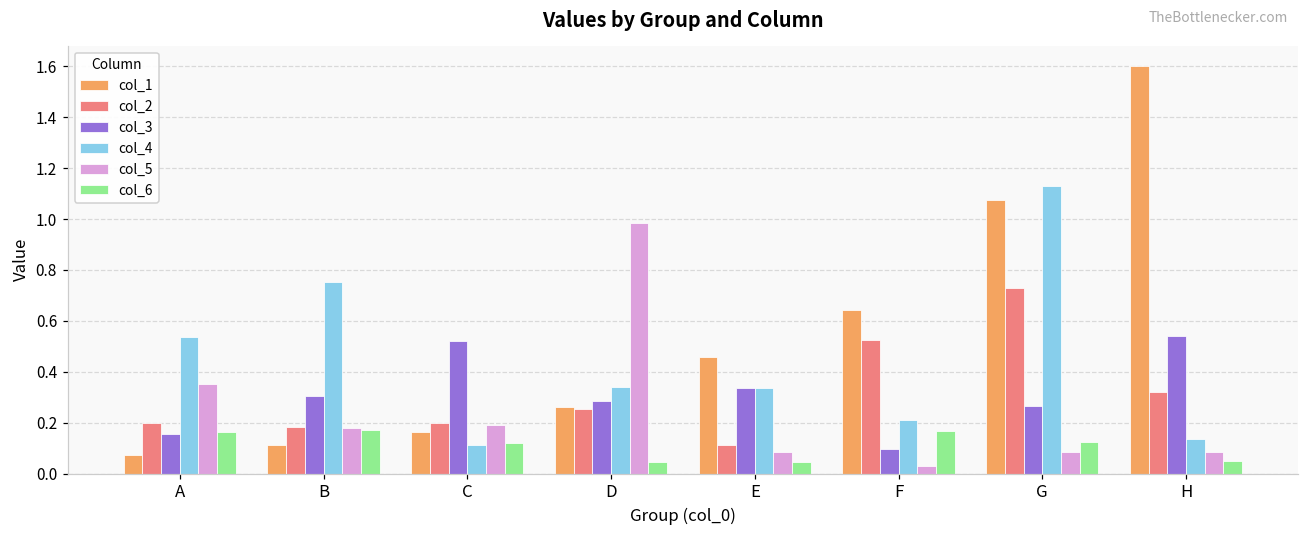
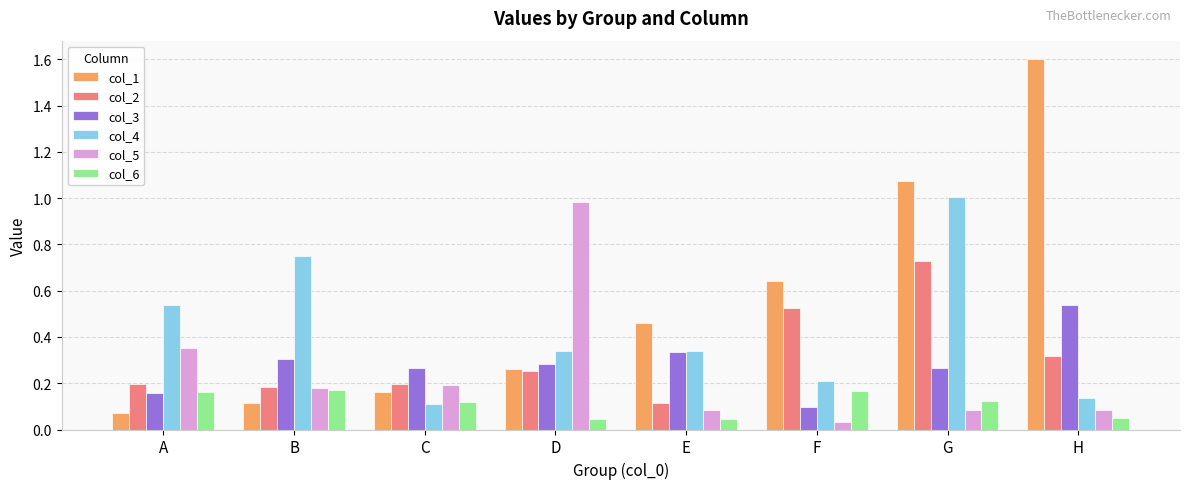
  {
    "col_3": {
      "A": 0.16,
      "B": 0.30,
-     "C": 0.52,
+     "C": 0.26,
      "D": 0.29,
      "E": 0.33,
      "F": 0.10,
      "G": 0.26,
      "H": 0.54
    },
    "col_4": {
      "A": 0.54,
      "B": 0.75,
      "C": 0.11,
      "D": 0.34,
      "E": 0.34,
      "F": 0.21,
-     "G": 1.13,
+     "G": 1.01,
      "H": 0.14
    },
    "col_5": {
      "A": 0.35,
      "B": 0.18,
      "C": 0.19,
      "D": 0.98,
      "E": 0.08,
      "F": 0.03,
      "G": 0.08,
      "H": 0.08
    },
    "col_6": {
      "A": 0.16,
      "B": 0.17,
      "C": 0.12,
      "D": 0.05,
      "E": 0.05,
      "F": 0.17,
      "G": 0.12,
      "H": 0.05
    }
  }
